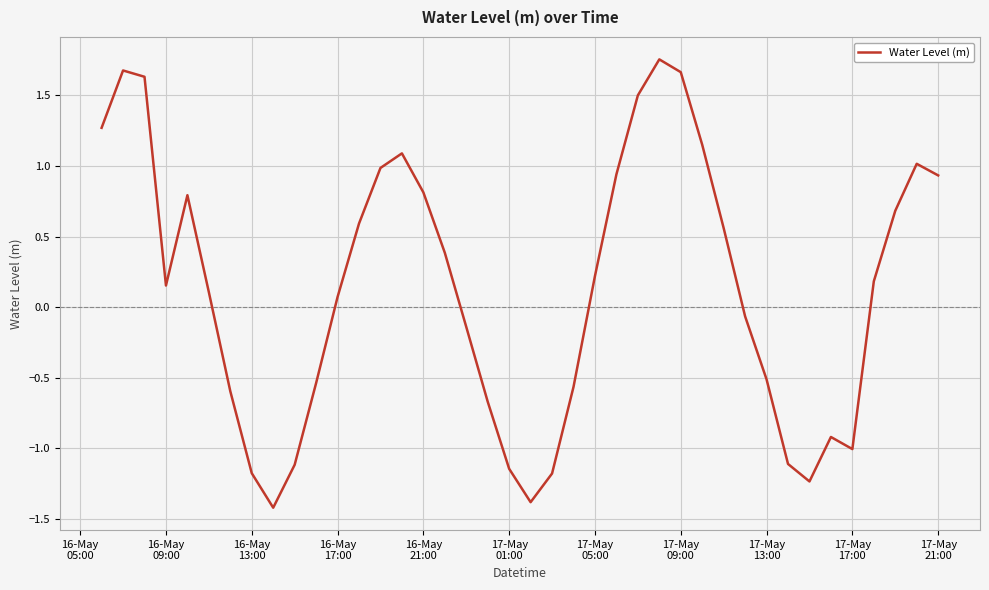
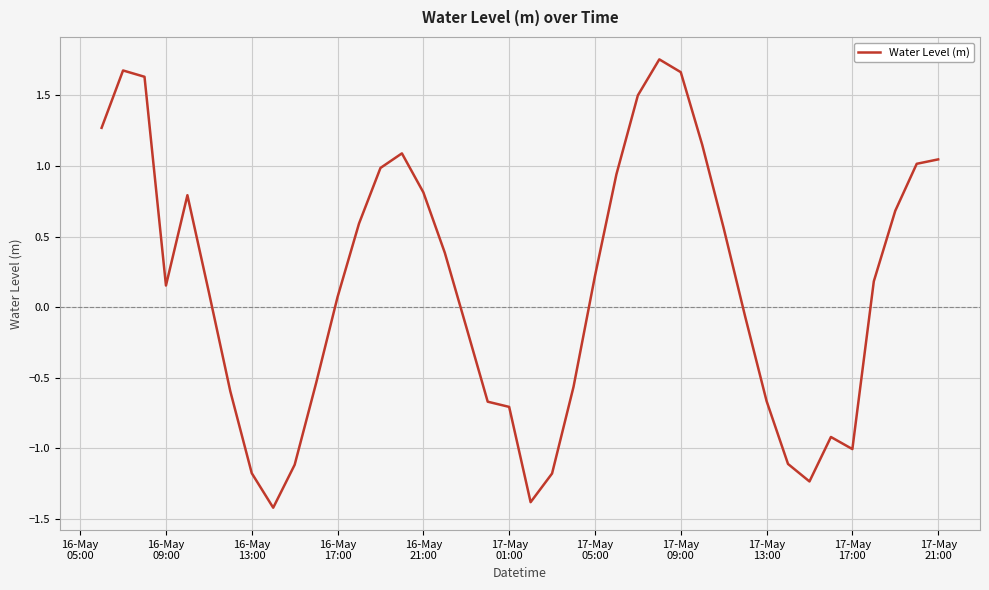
  {
    "16-May 09:00": 0.15,
    "16-May 13:00": -1.18,
    "16-May 17:00": 0.07,
    "16-May 21:00": 0.81,
-   "17-May 01:00": -1.14,
+   "17-May 01:00": -0.71,
    "17-May 05:00": 0.22,
    "17-May 09:00": 1.66,
-   "17-May 13:00": -0.51,
+   "17-May 13:00": -0.66,
    "17-May 17:00": -1.00,
-   "17-May 21:00": 0.93
+   "17-May 21:00": 1.05
  }
